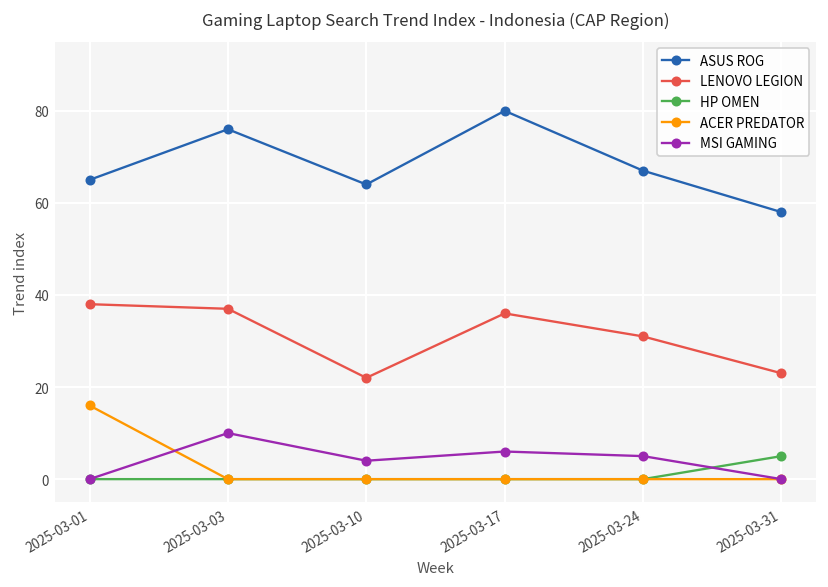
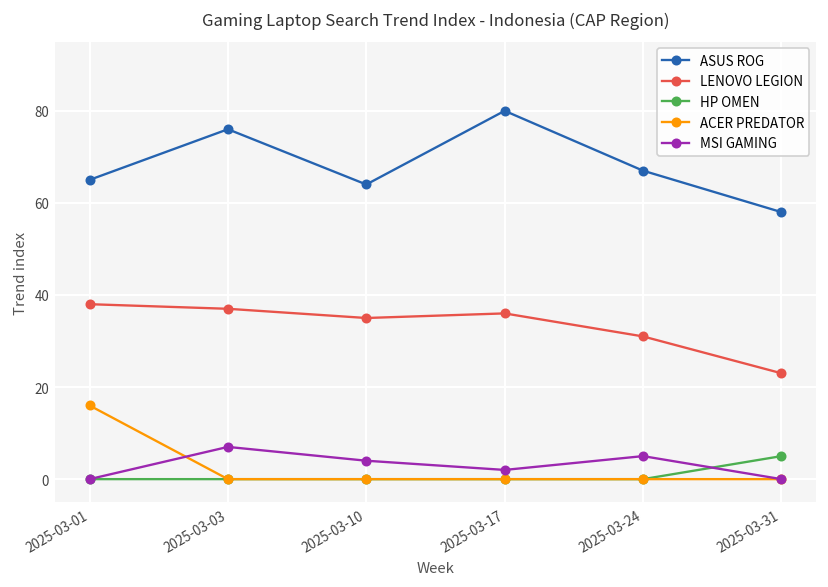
  {
    "ASUS ROG": {
      "2025-03-01": 65,
      "2025-03-03": 76,
      "2025-03-10": 64,
      "2025-03-17": 80,
      "2025-03-24": 67,
      "2025-03-31": 58
    },
    "LENOVO LEGION": {
      "2025-03-01": 38,
      "2025-03-03": 37,
-     "2025-03-10": 22,
+     "2025-03-10": 35,
      "2025-03-17": 36,
      "2025-03-24": 31,
      "2025-03-31": 23
    },
    "HP OMEN": {
      "2025-03-31": 5
    },
    "ACER PREDATOR": {
      "2025-03-01": 16
    },
    "MSI GAMING": {
-     "2025-03-03": 10,
+     "2025-03-03": 7,
      "2025-03-10": 4,
-     "2025-03-17": 6,
+     "2025-03-17": 2,
      "2025-03-24": 5
    }
  }
